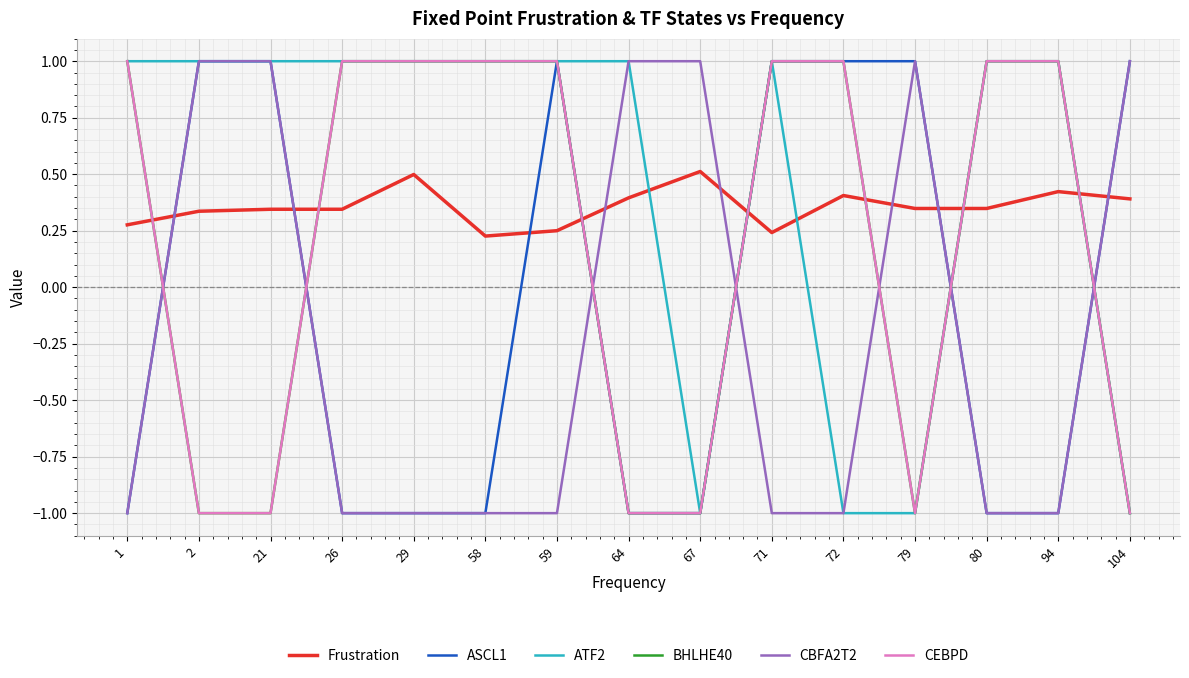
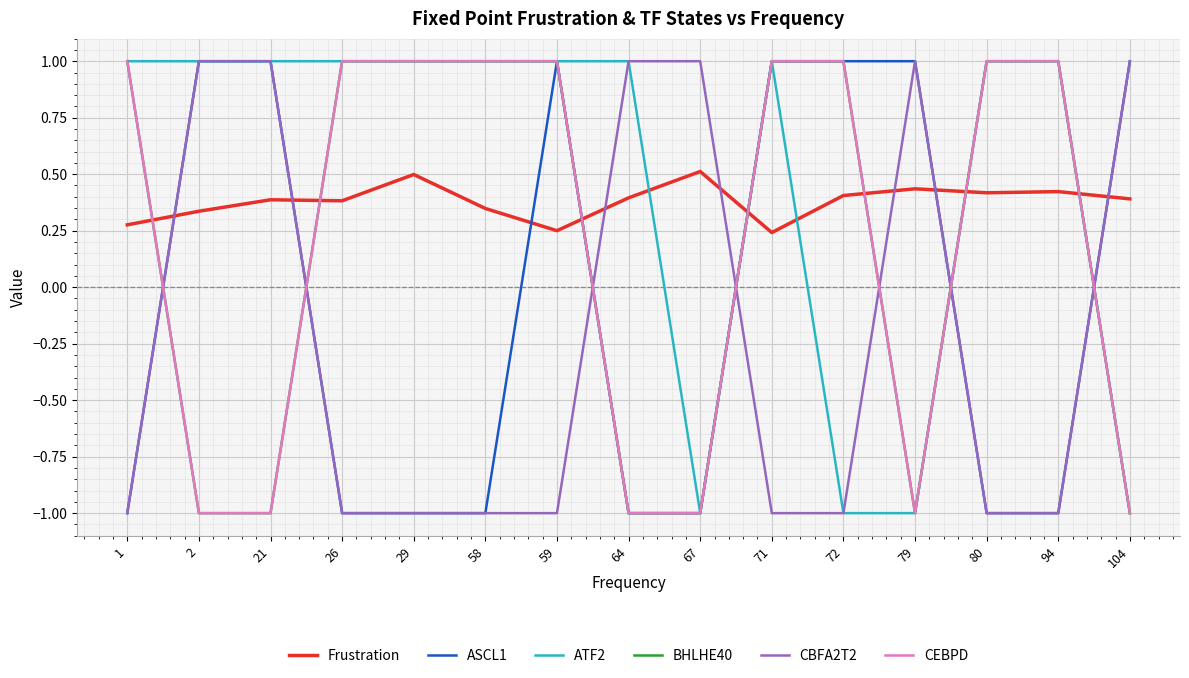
  {
    "Frustration": {
      "1": 0.28,
      "2": 0.34,
-     "21": 0.34,
-     "26": 0.34,
+     "21": 0.39,
+     "26": 0.38,
      "29": 0.50,
-     "58": 0.23,
+     "58": 0.35,
      "59": 0.25,
      "64": 0.40,
      "67": 0.51,
      "71": 0.24,
      "72": 0.41,
-     "79": 0.35,
-     "80": 0.35,
+     "79": 0.44,
+     "80": 0.42,
      "94": 0.42,
      "104": 0.39
    },
    "CEBPD": {
      "2": -1.00,
      "21": -1.00
    },
    "CBFA2T2": {
      "59": -1.00,
      "67": 1.00,
      "71": -1.00
    }
  }
